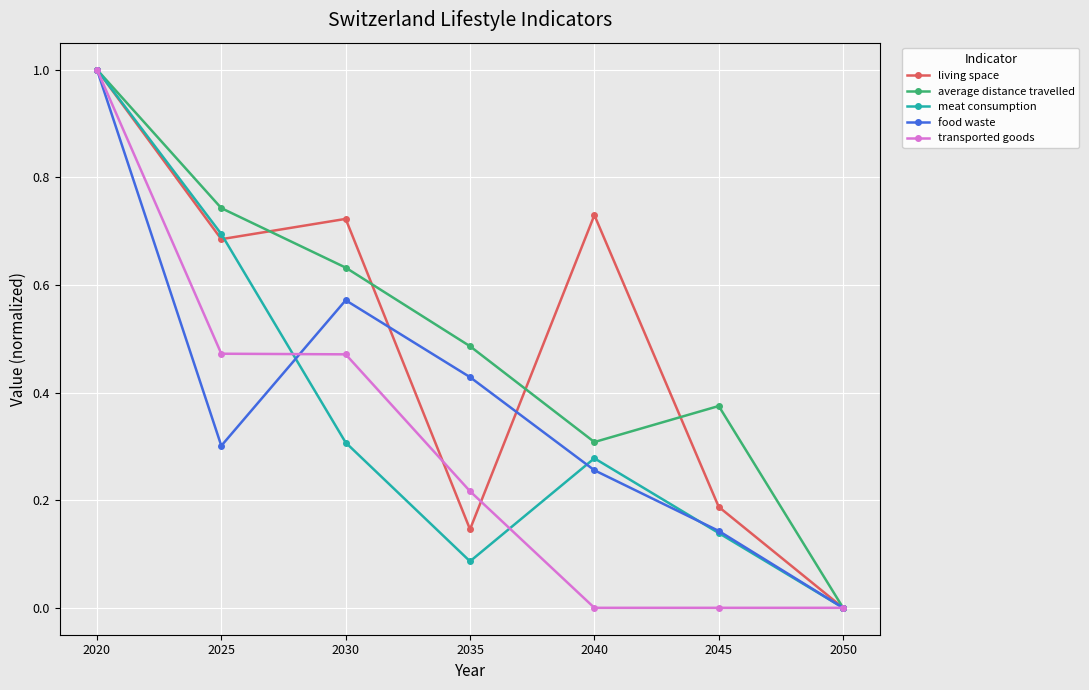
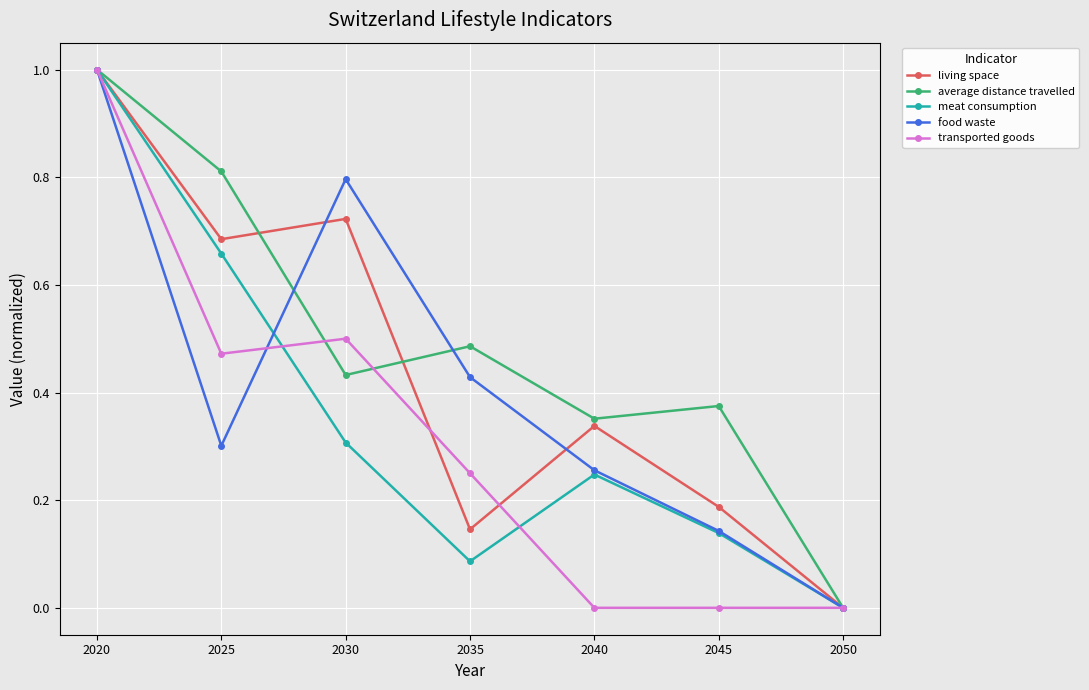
  {
    "living space": {
      "2025": 0.68,
      "2030": 0.72,
      "2035": 0.15,
-     "2040": 0.73,
+     "2040": 0.34,
      "2045": 0.19
    },
    "average distance travelled": {
-     "2025": 0.74,
-     "2030": 0.63,
+     "2025": 0.81,
+     "2030": 0.43,
      "2035": 0.49,
-     "2040": 0.31,
+     "2040": 0.35,
      "2045": 0.37
    },
    "meat consumption": {
-     "2025": 0.69,
+     "2025": 0.66,
      "2030": 0.31,
      "2035": 0.09,
-     "2040": 0.28
+     "2040": 0.25
    },
    "food waste": {
      "2025": 0.30,
-     "2030": 0.57,
+     "2030": 0.80,
      "2035": 0.43,
      "2040": 0.26
    },
    "transported goods": {
      "2025": 0.47,
-     "2030": 0.47,
-     "2035": 0.22,
+     "2030": 0.50,
+     "2035": 0.25,
      "2040": 0.00,
      "2045": 0.00
    }
  }
